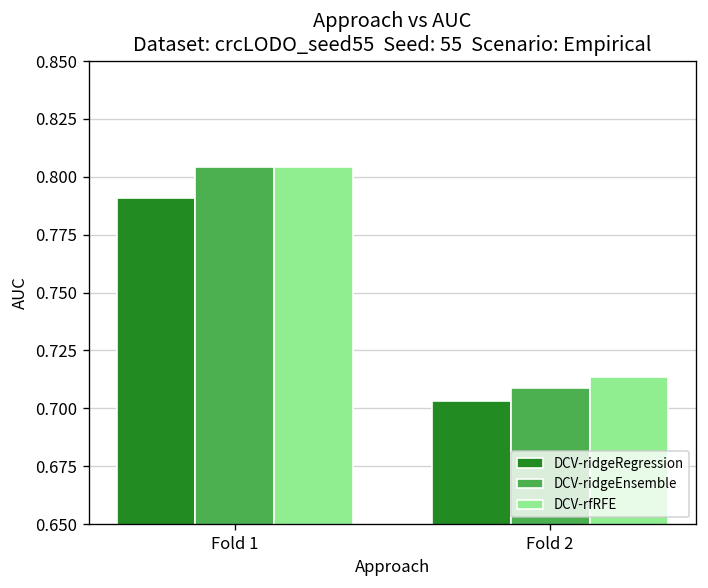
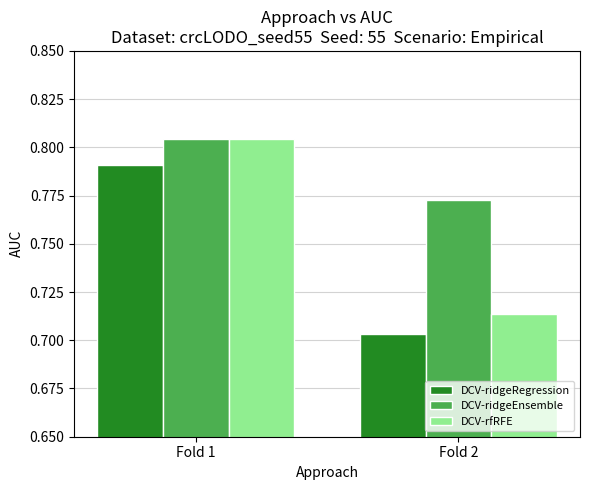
  {
    "DCV-ridgeRegression": {
      "Fold 1": 0.791,
      "Fold 2": 0.703
    },
    "DCV-ridgeEnsemble": {
      "Fold 1": 0.804,
-     "Fold 2": 0.709
+     "Fold 2": 0.773
    },
    "DCV-rfRFE": {
      "Fold 1": 0.804,
      "Fold 2": 0.713
    }
  }
